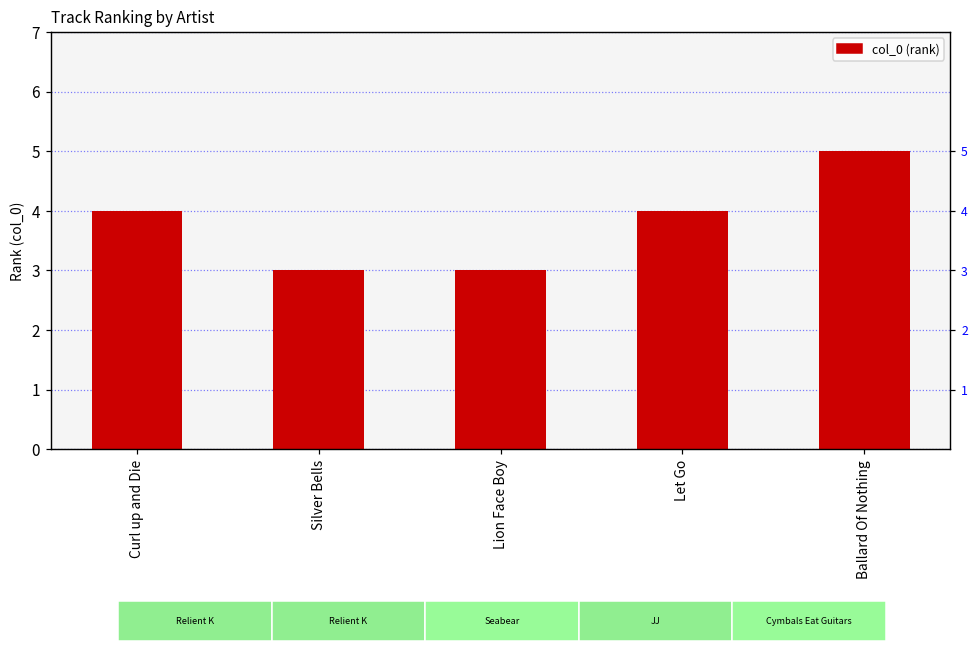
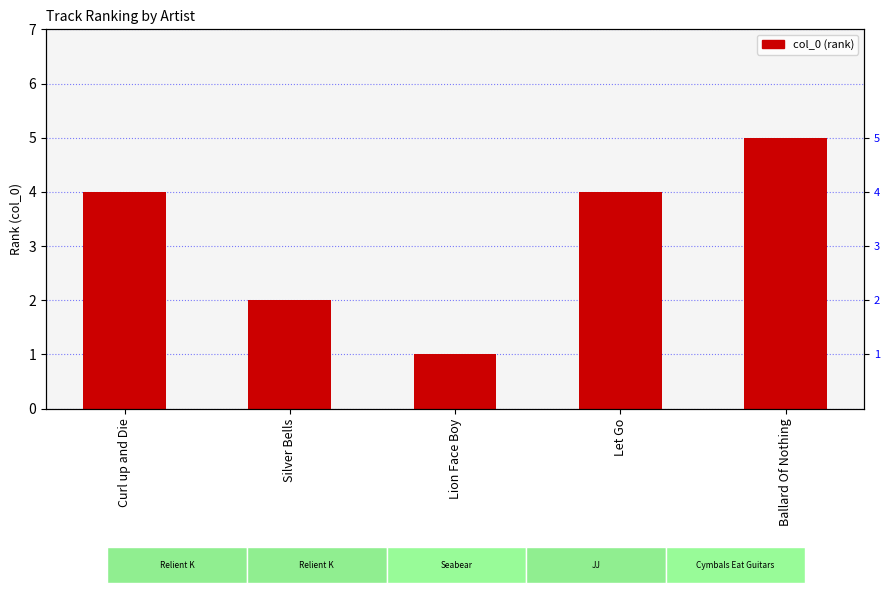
  {
    "Curl up and Die": 4,
-   "Silver Bells": 3,
-   "Lion Face Boy": 3,
+   "Silver Bells": 2,
+   "Lion Face Boy": 1,
    "Let Go": 4,
    "Ballard Of Nothing": 5
  }
